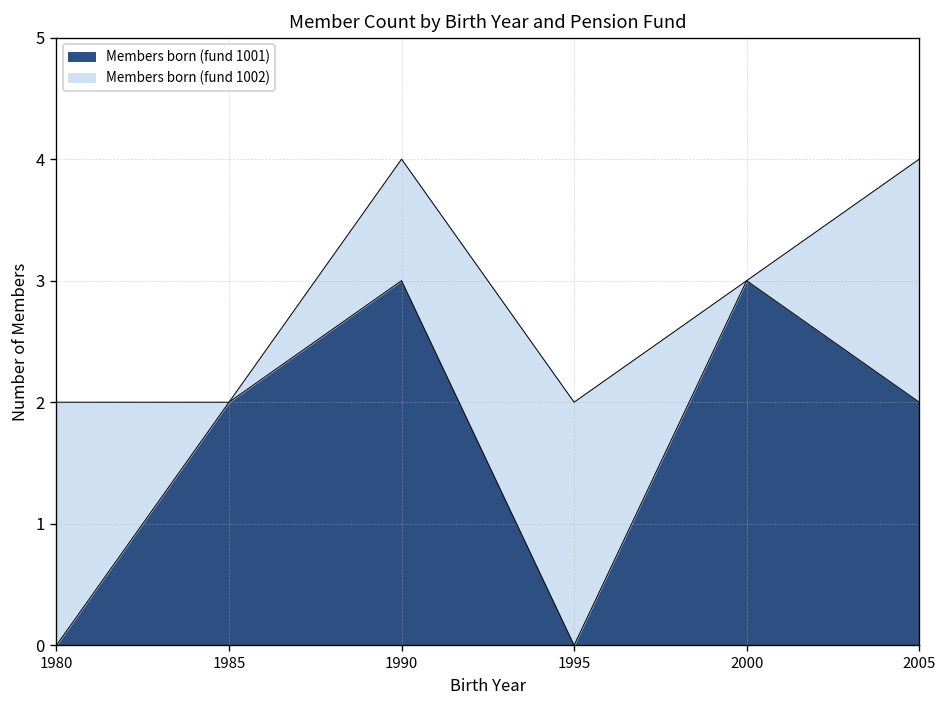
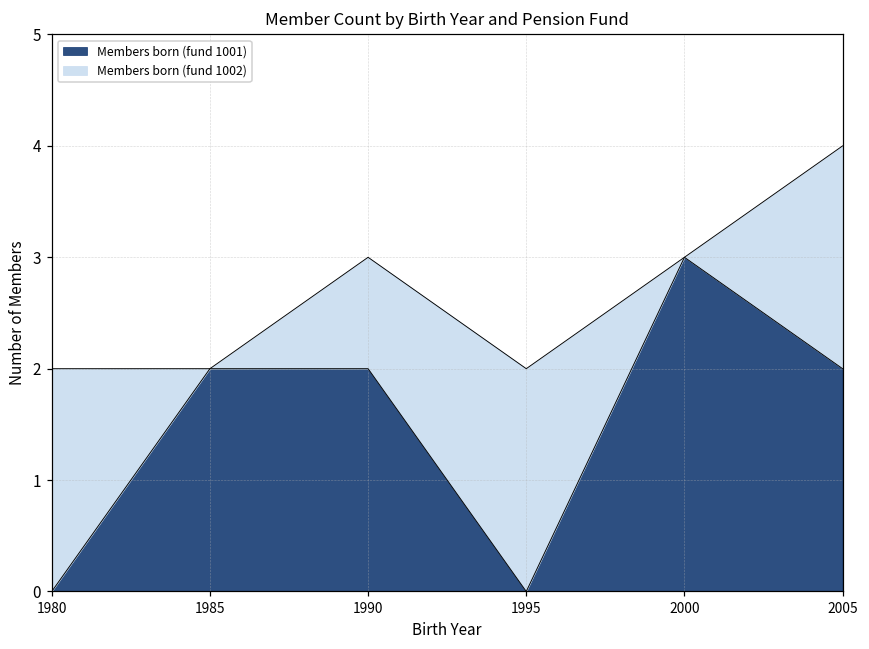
  {
    "Members born (fund 1001)": {
      "1980": 0,
-     "1990": 3,
+     "1990": 2,
      "1995": 0,
      "2005": 2
    },
    "Members born (fund 1002)": {
      "1980": 2,
      "1990": 1,
      "1995": 2,
      "2005": 2
    }
  }
